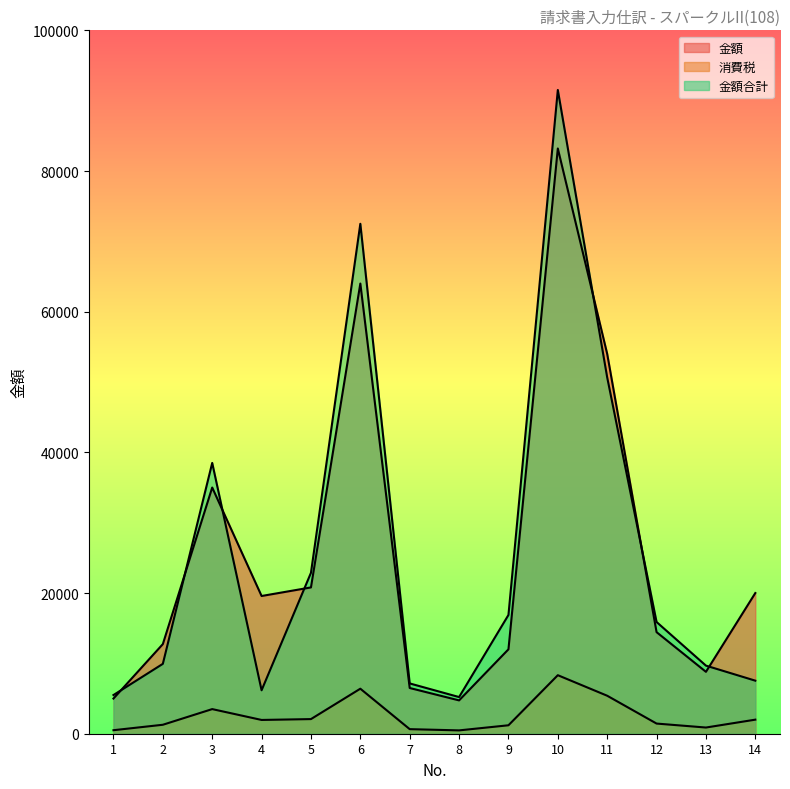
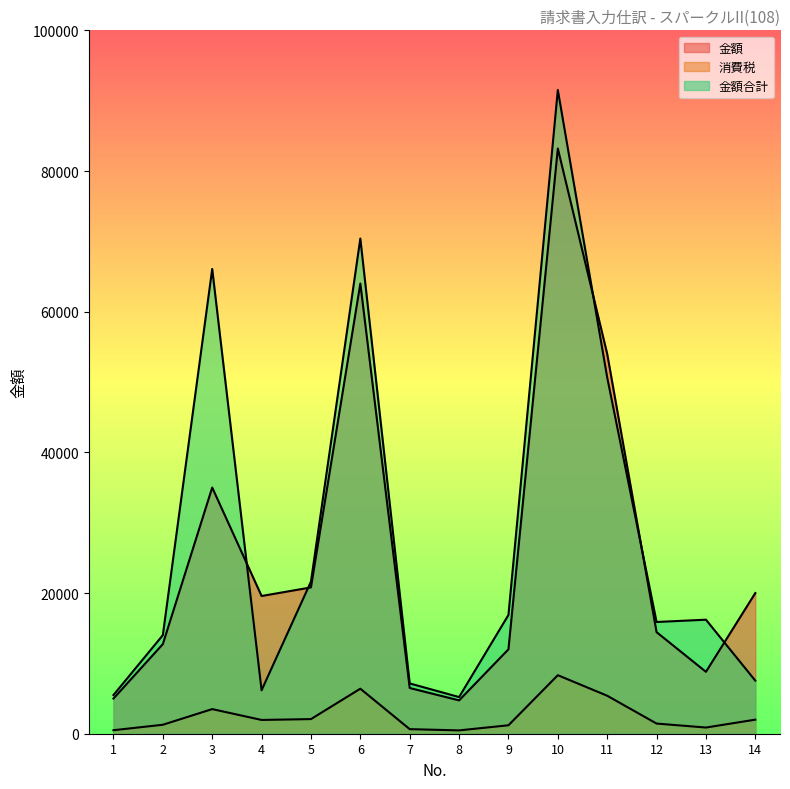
  {
    "金額合計": {
      "1": 6000,
-     "2": 10000,
-     "3": 39000,
+     "2": 14000,
+     "3": 66000,
      "4": 6000,
-     "5": 23000,
-     "6": 72000,
+     "5": 22000,
+     "6": 70000,
      "7": 7000,
      "8": 5000,
      "9": 17000,
      "10": 92000,
      "11": 51000,
      "12": 16000,
-     "13": 10000,
+     "13": 16000,
      "14": 8000
    }
  }
